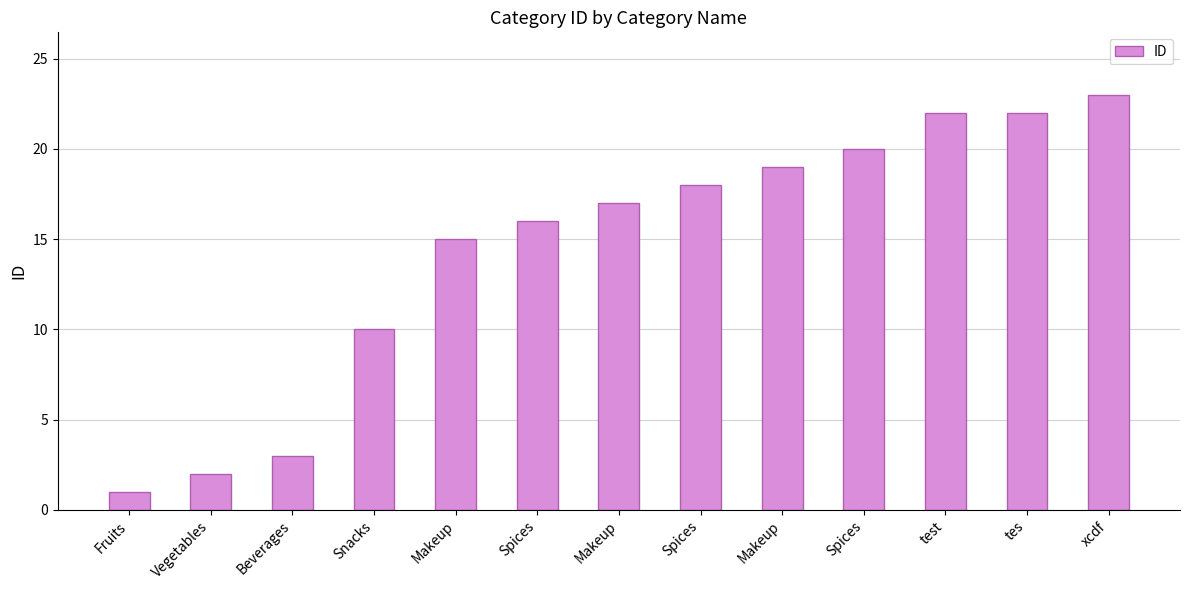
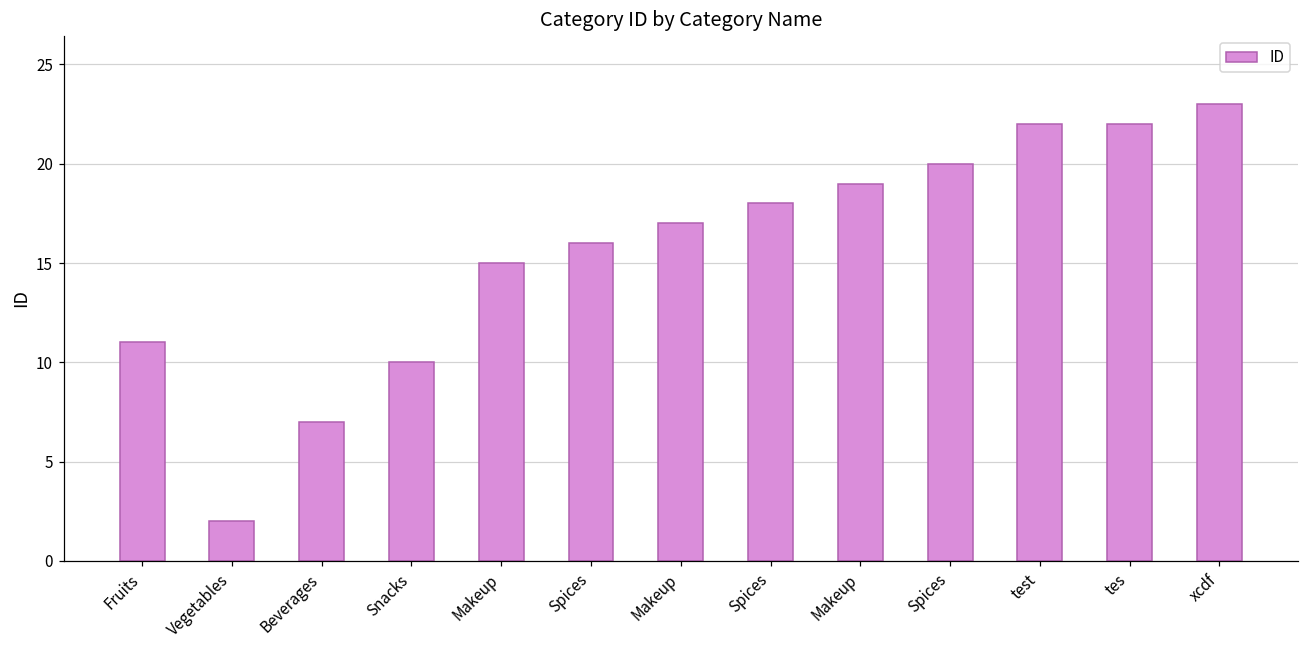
  {
-   "Fruits": 1,
+   "Fruits": 11,
    "Vegetables": 2,
-   "Beverages": 3,
+   "Beverages": 7,
    "Snacks": 10,
    "test": 22,
    "tes": 22,
    "xcdf": 23
  }
